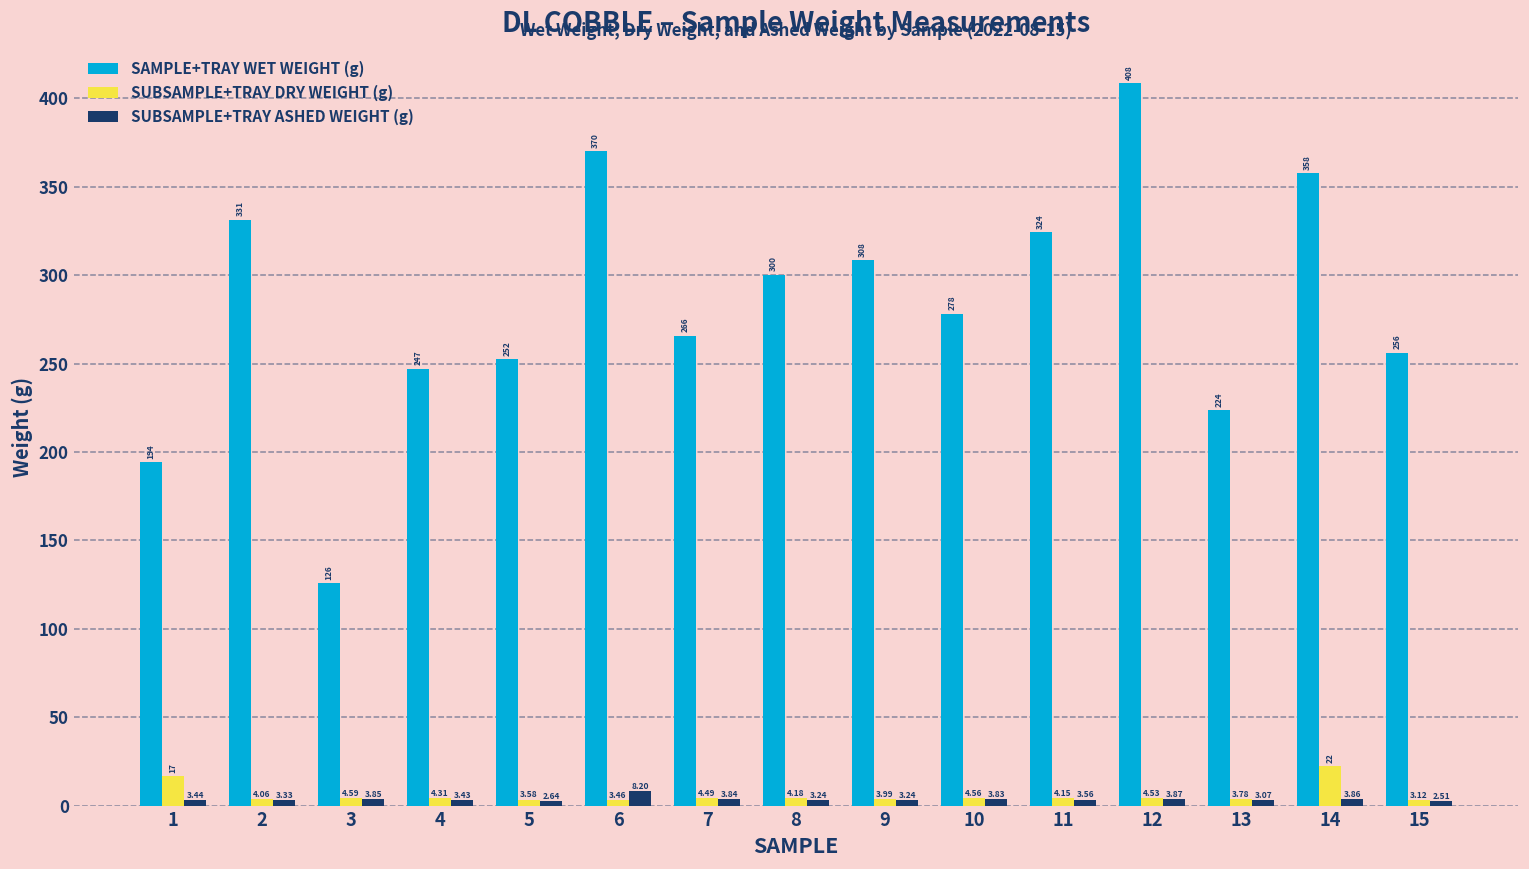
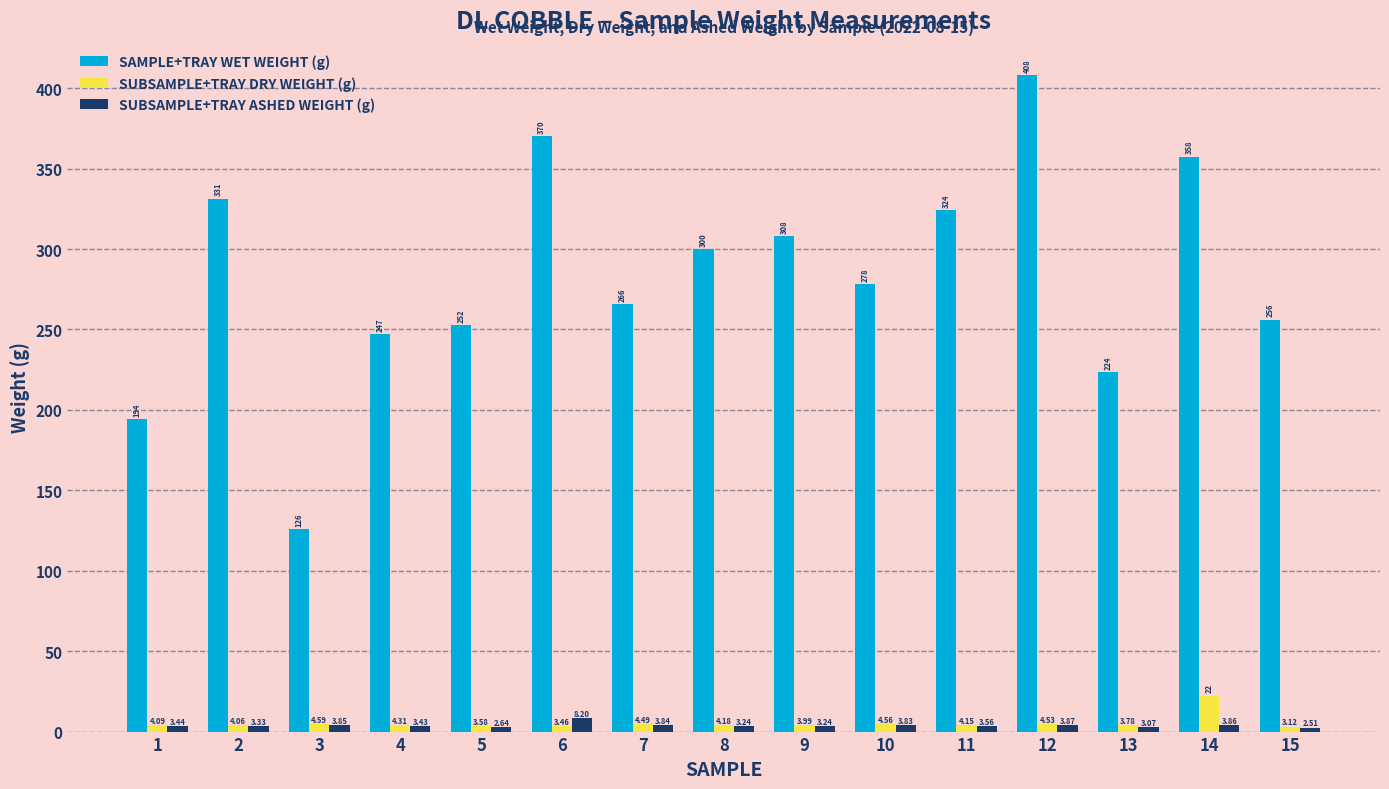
  {
    "SAMPLE+TRAY WET WEIGHT (g)": {
      "1": 194,
      "2": 331,
      "3": 126,
      "4": 247,
      "5": 252,
      "6": 370,
      "7": 266,
      "8": 300,
      "9": 308,
      "10": 278,
      "11": 324,
      "12": 408,
      "13": 224,
      "14": 358,
      "15": 256
    },
    "SUBSAMPLE+TRAY DRY WEIGHT (g)": {
-     "1": 17,
+     "1": 4.09,
      "2": 4.06,
      "3": 4.59,
      "4": 4.31,
      "5": 3.58,
      "6": 3.46,
      "7": 4.49,
      "8": 4.18,
      "9": 3.99,
      "10": 4.56,
      "11": 4.15,
      "12": 4.53,
      "13": 3.78,
      "14": 22,
      "15": 3.12
    },
    "SUBSAMPLE+TRAY ASHED WEIGHT (g)": {
      "1": 3.44,
      "2": 3.33,
      "3": 3.85,
      "4": 3.43,
      "5": 2.64,
      "6": 8.20,
      "7": 3.84,
      "8": 3.24,
      "9": 3.24,
      "10": 3.83,
      "11": 3.56,
      "12": 3.87,
      "13": 3.07,
      "14": 3.86,
      "15": 2.51
    }
  }
